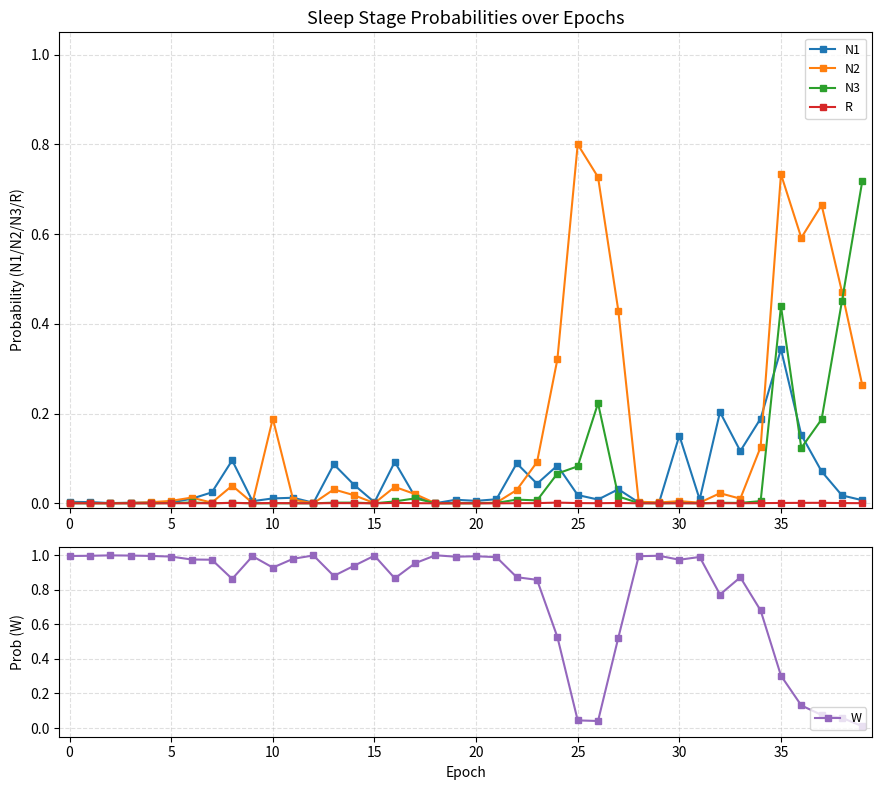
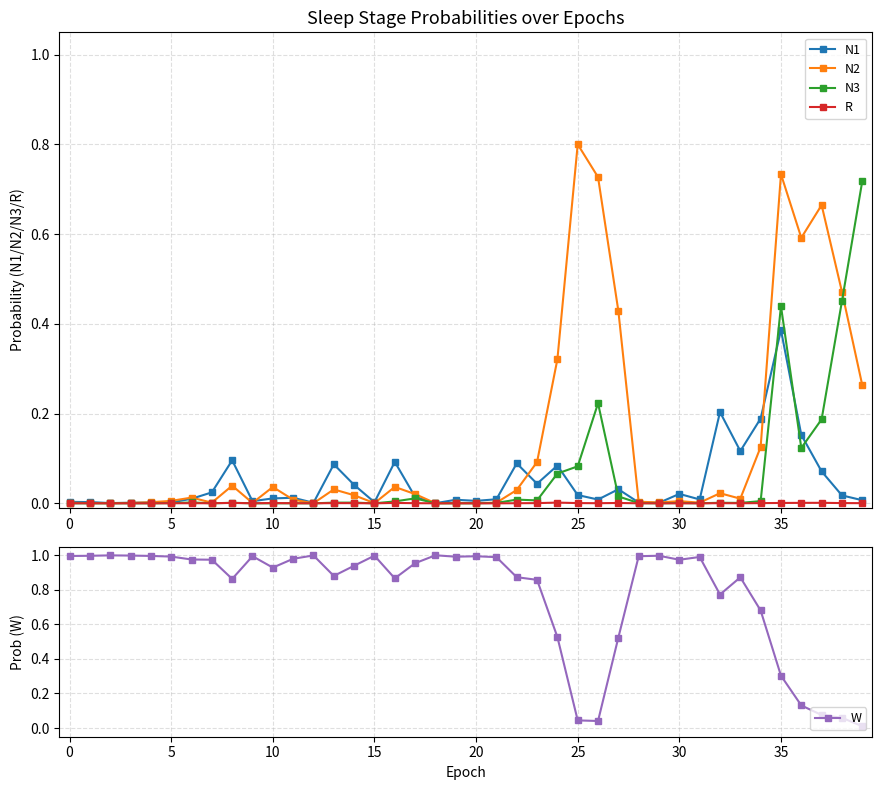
  {
    "Sleep Stage Probabilities over Epochs": {
      "N1": {
        "10": 0.01,
        "25": 0.02,
-       "30": 0.15,
-       "35": 0.34
+       "30": 0.02,
+       "35": 0.39
      },
      "N2": {
-       "10": 0.19,
+       "10": 0.04,
        "25": 0.80,
        "35": 0.73
      },
      "N3": {
        "25": 0.08,
        "35": 0.44
      },
      "R": {
        "25": 0.00,
        "35": 0.00
      }
    }
  }
